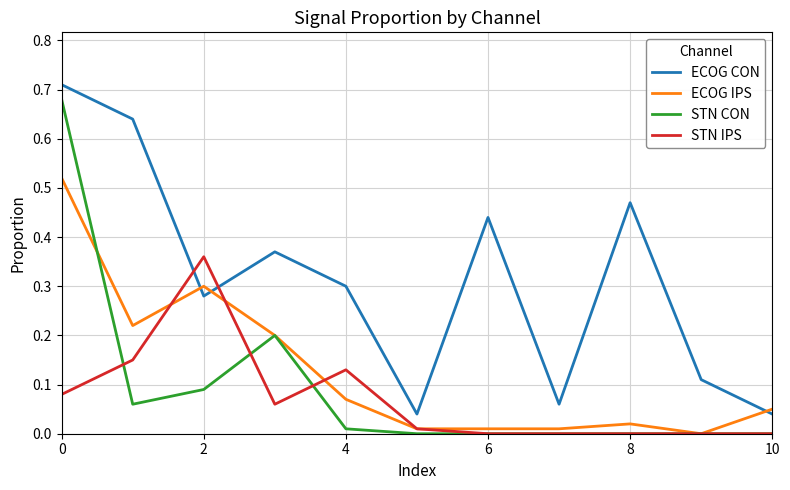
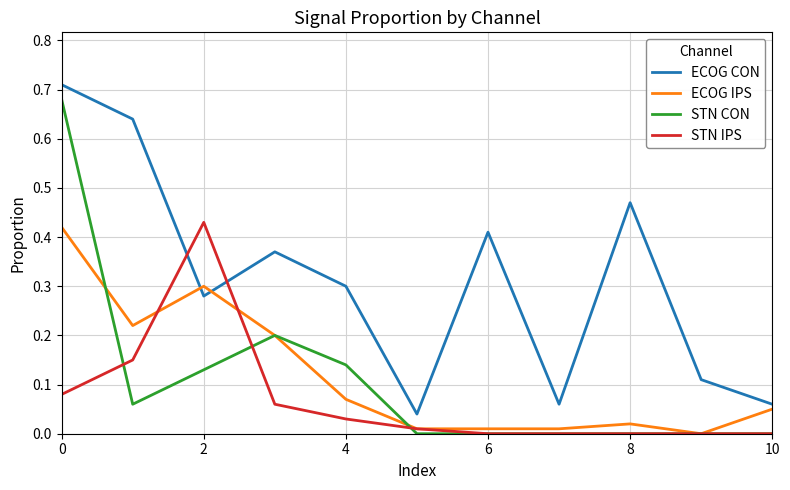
  {
    "ECOG CON": {
      "0": 0.71,
      "2": 0.28,
      "4": 0.30,
-     "6": 0.44,
+     "6": 0.41,
      "8": 0.47,
-     "10": 0.04
+     "10": 0.06
    },
    "ECOG IPS": {
-     "0": 0.52,
+     "0": 0.42,
      "2": 0.30,
      "4": 0.07,
      "6": 0.01,
      "8": 0.02,
      "10": 0.05
    },
    "STN CON": {
      "0": 0.68,
-     "2": 0.09,
-     "4": 0.01
+     "2": 0.13,
+     "4": 0.14
    },
    "STN IPS": {
      "0": 0.08,
-     "2": 0.36,
-     "4": 0.13
+     "2": 0.43,
+     "4": 0.03
    }
  }
